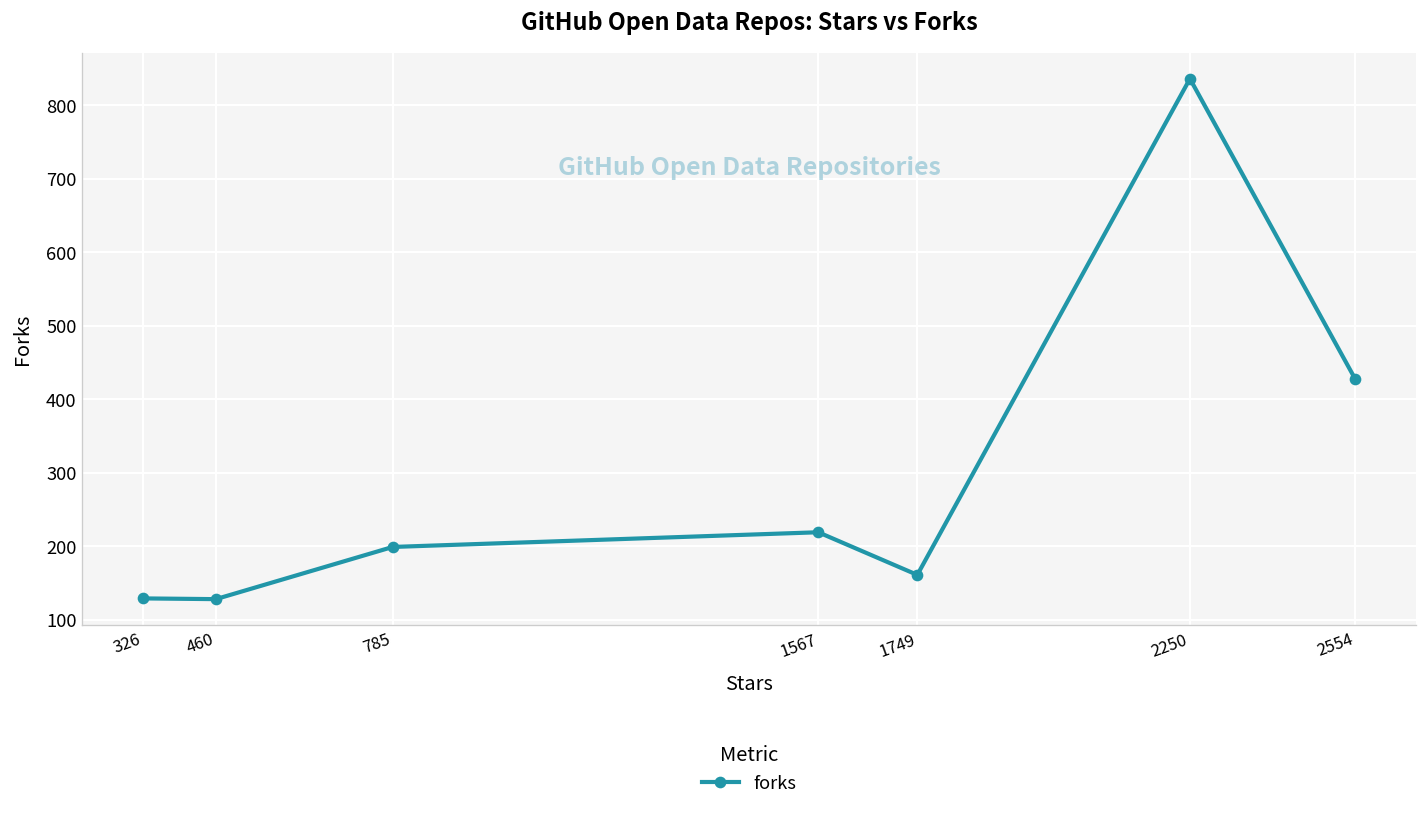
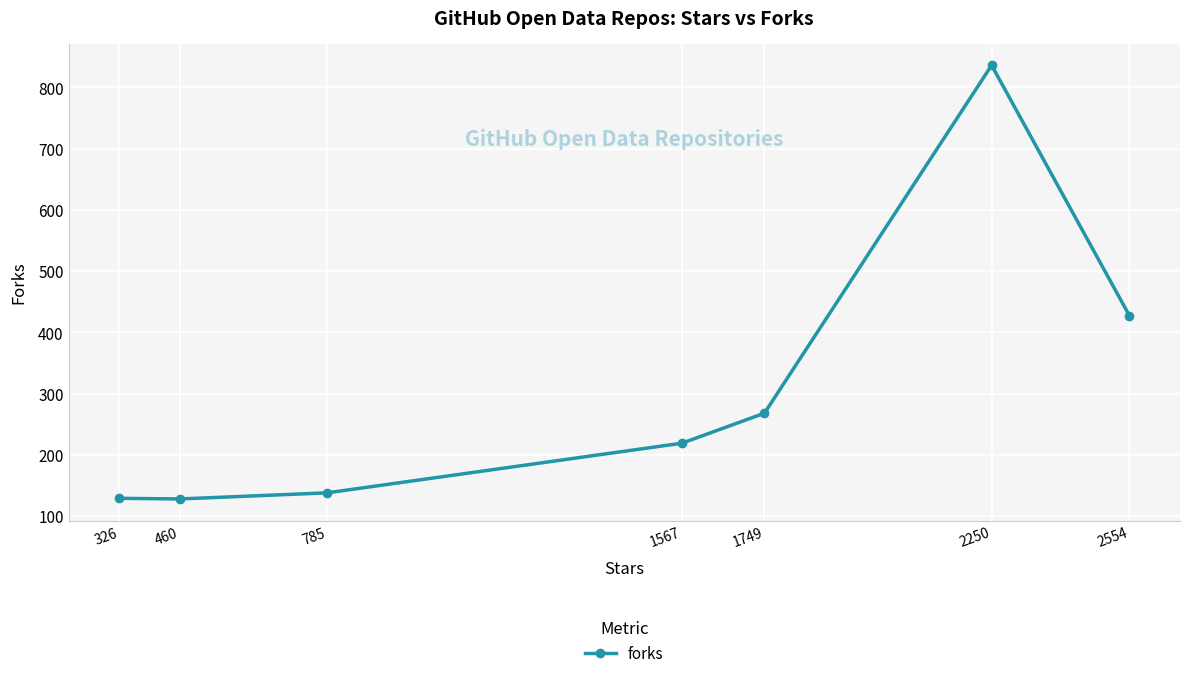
  {
    "326": 130,
    "460": 130,
-   "785": 200,
+   "785": 140,
    "1567": 220,
-   "1749": 160,
+   "1749": 270,
    "2250": 840,
    "2554": 430
  }
